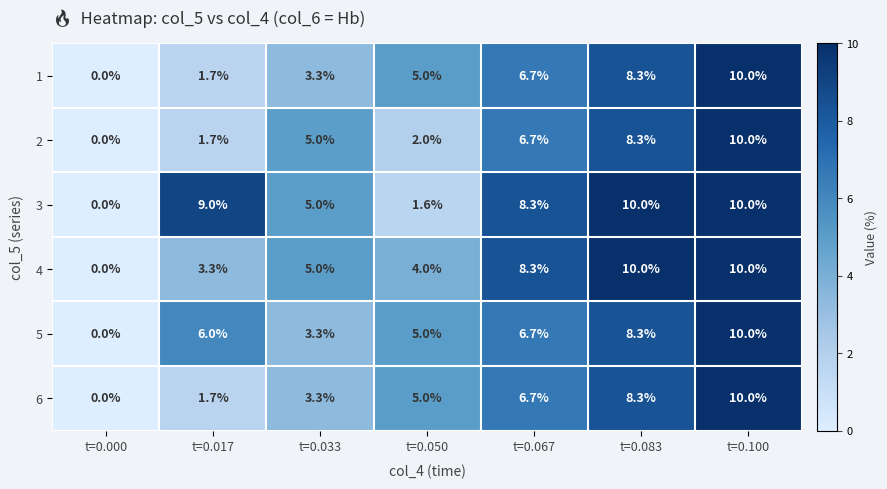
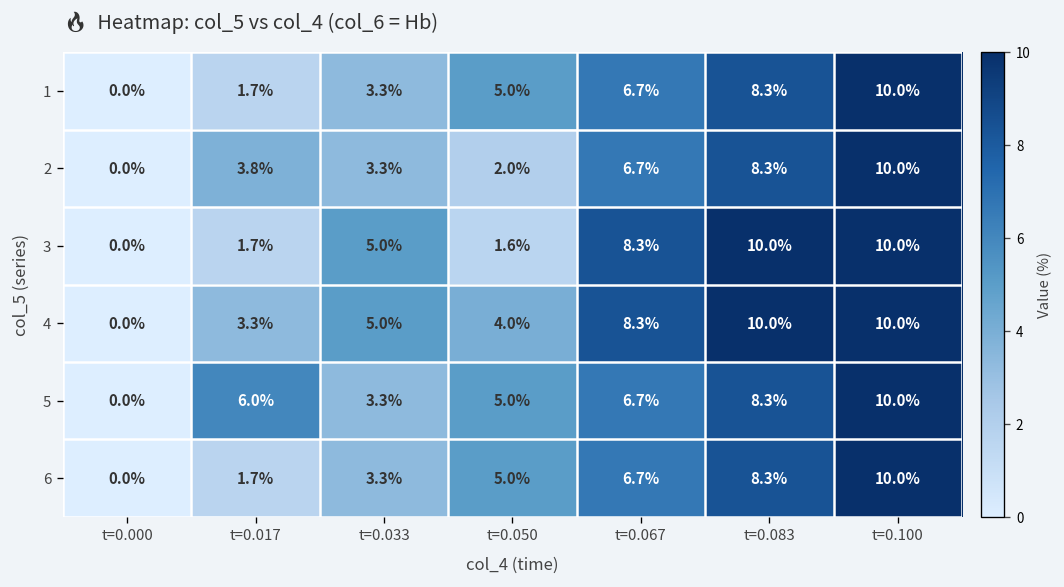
  {
    "1": {
      "t=0.000": "0.0%",
      "t=0.017": "1.7%",
      "t=0.033": "3.3%",
      "t=0.050": "5.0%",
      "t=0.067": "6.7%",
      "t=0.083": "8.3%",
      "t=0.100": "10.0%"
    },
    "2": {
      "t=0.000": "0.0%",
-     "t=0.017": "1.7%",
-     "t=0.033": "5.0%",
+     "t=0.017": "3.8%",
+     "t=0.033": "3.3%",
      "t=0.050": "2.0%",
      "t=0.067": "6.7%",
      "t=0.083": "8.3%",
      "t=0.100": "10.0%"
    },
    "3": {
      "t=0.000": "0.0%",
-     "t=0.017": "9.0%",
+     "t=0.017": "1.7%",
      "t=0.033": "5.0%",
      "t=0.050": "1.6%",
      "t=0.067": "8.3%",
      "t=0.083": "10.0%",
      "t=0.100": "10.0%"
    },
    "4": {
      "t=0.000": "0.0%",
      "t=0.017": "3.3%",
      "t=0.033": "5.0%",
      "t=0.050": "4.0%",
      "t=0.067": "8.3%",
      "t=0.083": "10.0%",
      "t=0.100": "10.0%"
    },
    "5": {
      "t=0.000": "0.0%",
      "t=0.017": "6.0%",
      "t=0.033": "3.3%",
      "t=0.050": "5.0%",
      "t=0.067": "6.7%",
      "t=0.083": "8.3%",
      "t=0.100": "10.0%"
    },
    "6": {
      "t=0.000": "0.0%",
      "t=0.017": "1.7%",
      "t=0.033": "3.3%",
      "t=0.050": "5.0%",
      "t=0.067": "6.7%",
      "t=0.083": "8.3%",
      "t=0.100": "10.0%"
    }
  }
